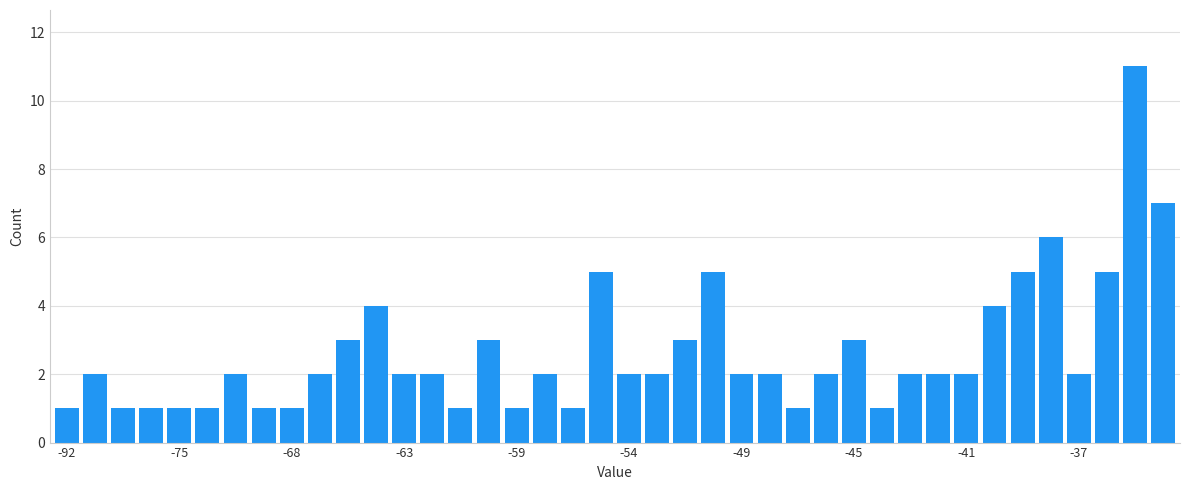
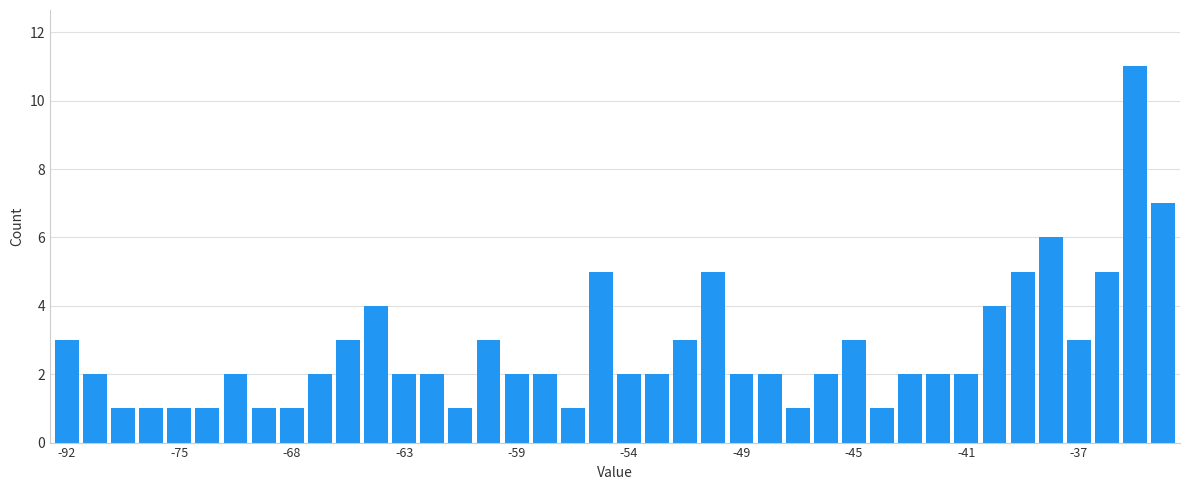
  {
-   "-92": 1,
+   "-92": 3,
    "-75": 1,
    "-68": 1,
    "-63": 2,
-   "-59": 1,
+   "-59": 2,
    "-54": 2,
    "-49": 2,
    "-45": 3,
    "-41": 2,
-   "-37": 2
+   "-37": 3
  }
